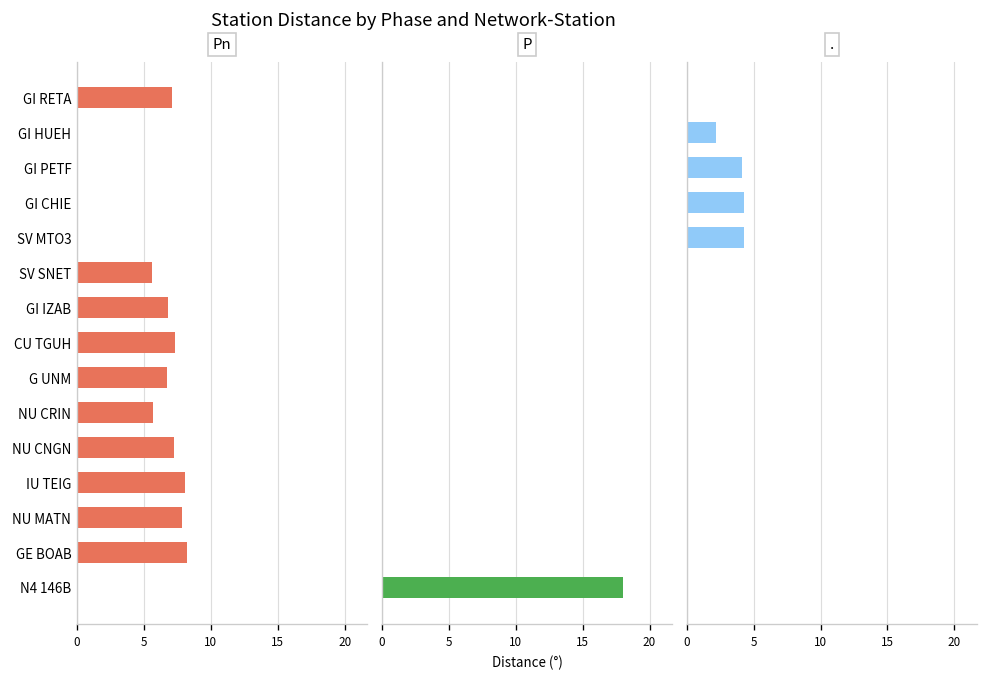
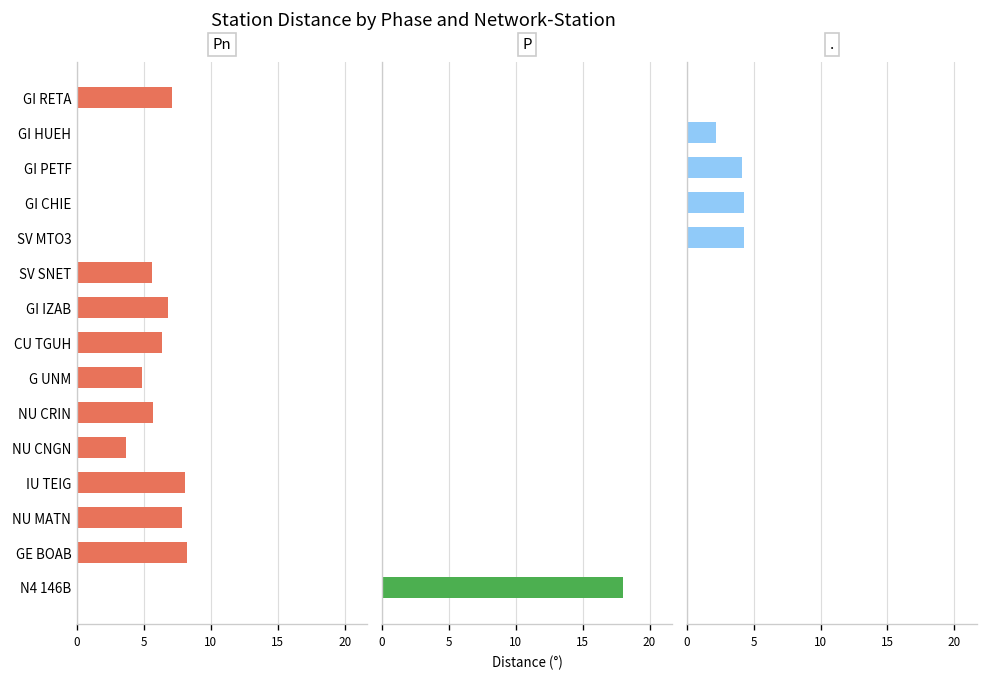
  {
    "Pn": {
      "GI RETA": 7.1,
      "GI HUEH": 0.0,
      "GI PETF": 0.0,
      "GI CHIE": 0.0,
      "SV MTO3": 0.0,
      "SV SNET": 5.6,
      "GI IZAB": 6.8,
-     "CU TGUH": 7.3,
-     "G UNM": 6.7,
+     "CU TGUH": 6.3,
+     "G UNM": 4.9,
      "NU CRIN": 5.7,
-     "NU CNGN": 7.3,
+     "NU CNGN": 3.7,
      "IU TEIG": 8.0,
      "NU MATN": 7.9,
      "GE BOAB": 8.2,
      "N4 146B": 0.0
    }
  }
